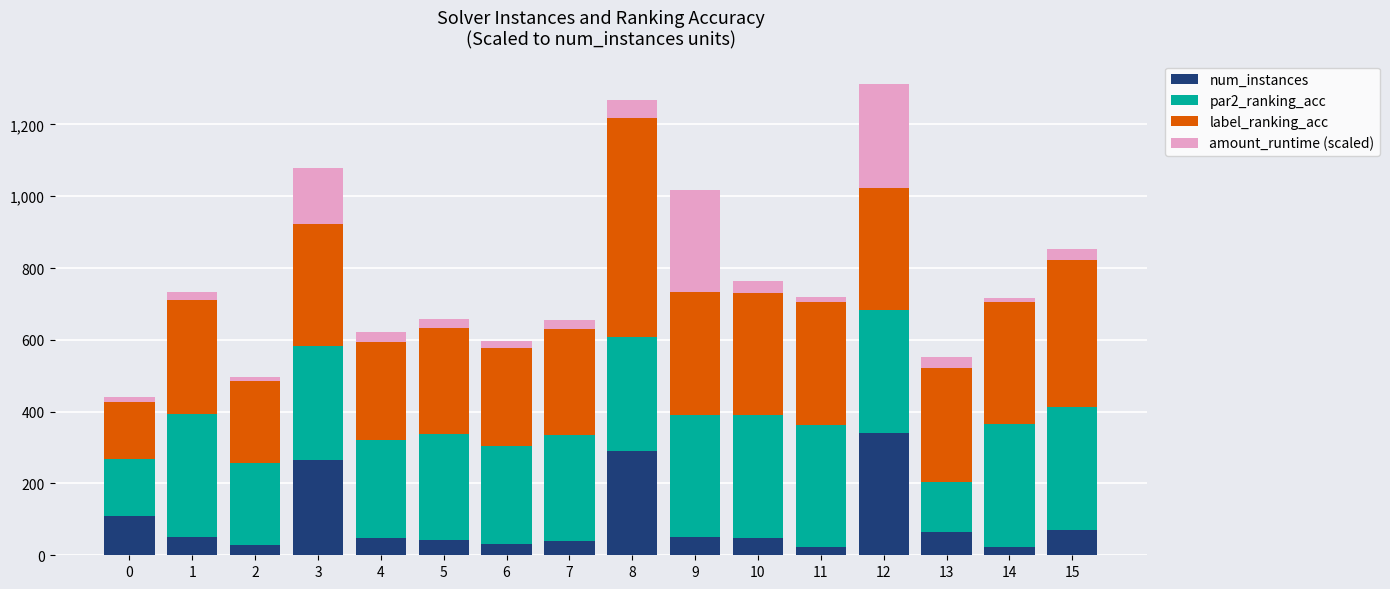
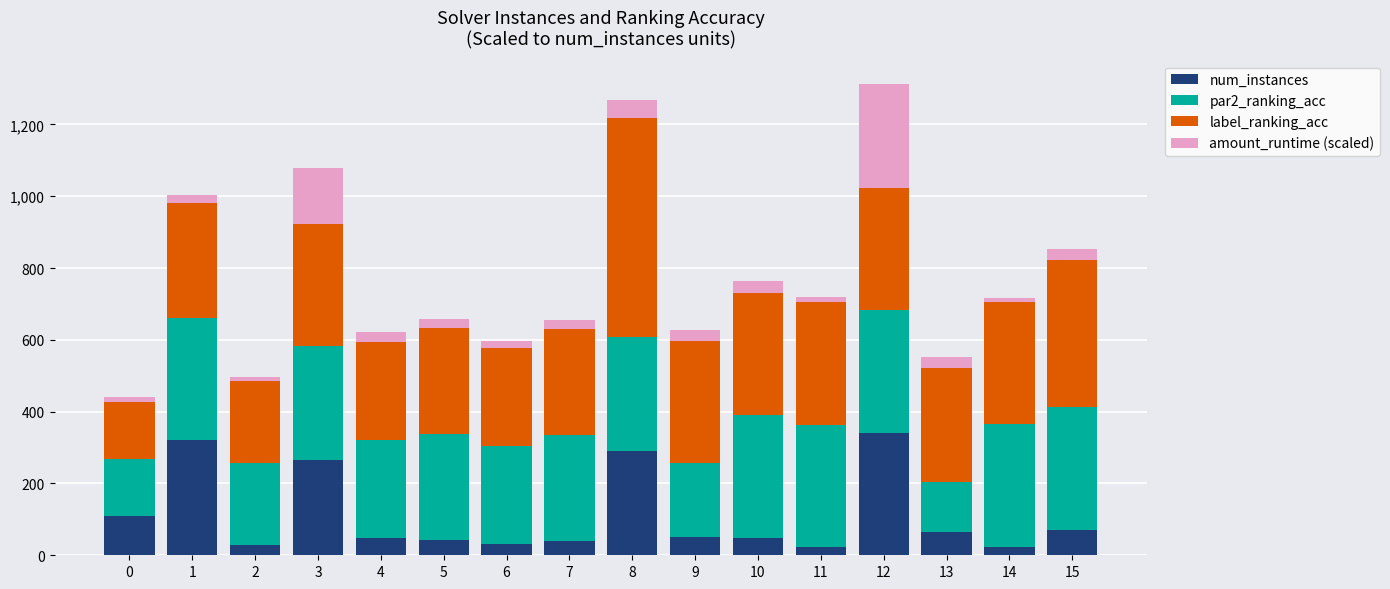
  {
    "num_instances": {
      "0": 110,
-     "1": 50,
+     "1": 320,
      "2": 30,
      "3": 260,
      "4": 50,
      "5": 40,
      "6": 30,
      "7": 40,
      "8": 290,
      "9": 50,
      "10": 50,
      "11": 20,
      "12": 340,
      "13": 70,
      "14": 20,
      "15": 70
    },
    "par2_ranking_acc": {
      "0": 160,
      "1": 340,
      "2": 230,
      "3": 320,
      "4": 270,
      "5": 300,
      "6": 270,
      "7": 300,
      "8": 320,
-     "9": 340,
+     "9": 200,
      "10": 340,
      "11": 340,
      "12": 340,
      "13": 140,
      "14": 340,
      "15": 340
    },
    "label_ranking_acc": {
      "0": 160,
      "1": 320,
      "2": 230,
      "3": 340,
      "4": 270,
      "5": 300,
      "6": 270,
      "7": 300,
      "8": 610,
      "9": 340,
      "10": 340,
      "11": 340,
      "12": 340,
      "13": 320,
      "14": 340,
      "15": 410
    },
    "amount_runtime (scaled)": {
      "0": 10,
      "1": 20,
      "2": 10,
      "3": 160,
      "4": 30,
      "5": 20,
      "6": 20,
      "7": 30,
      "8": 50,
-     "9": 280,
+     "9": 30,
      "10": 30,
      "11": 10,
      "12": 290,
      "13": 30,
      "14": 10,
      "15": 30
    }
  }
